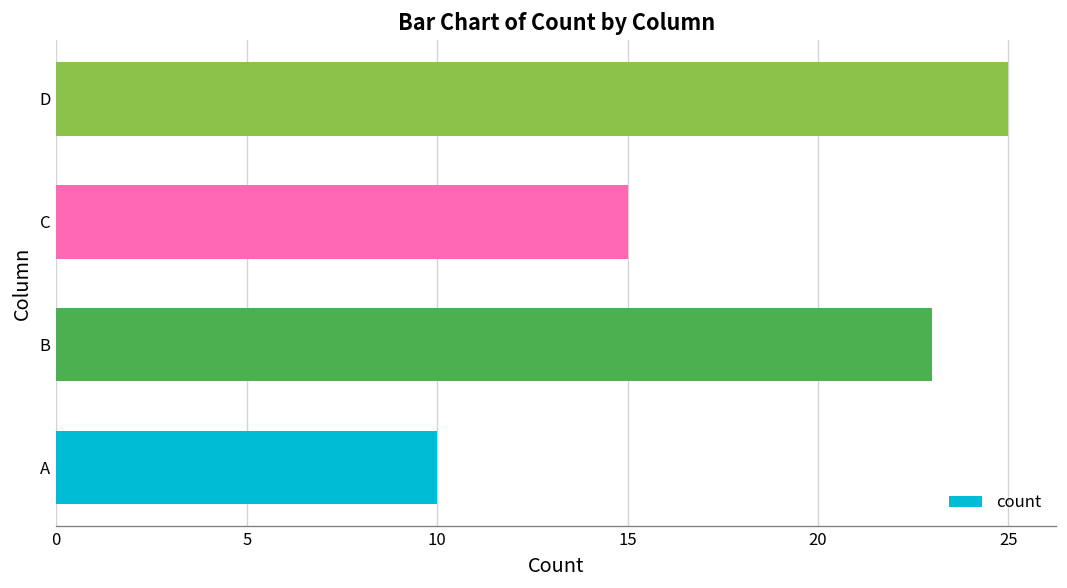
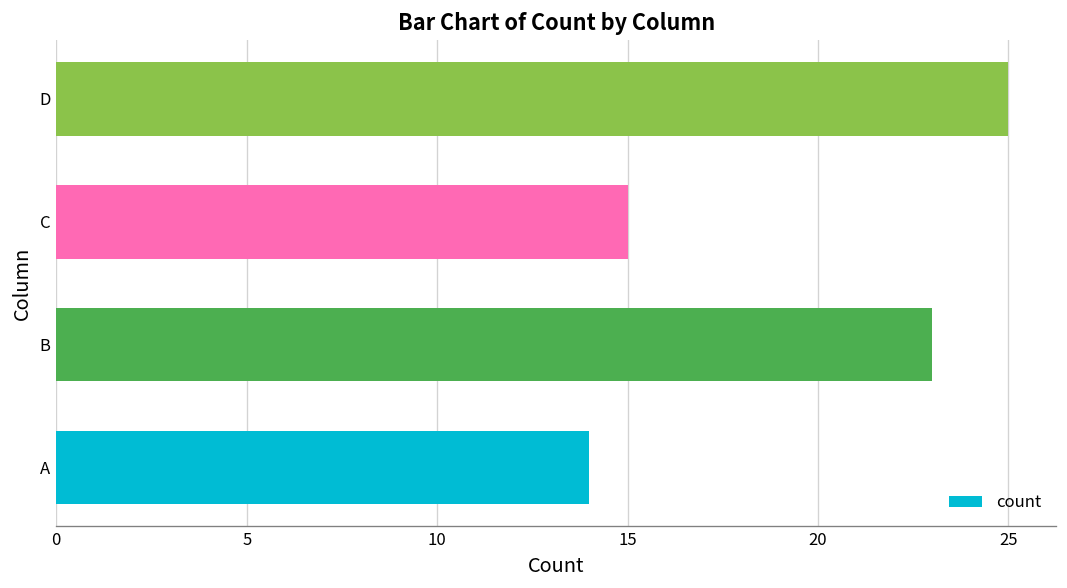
  {
    "D": 25,
    "C": 15,
    "B": 23,
-   "A": 10
+   "A": 14
  }
